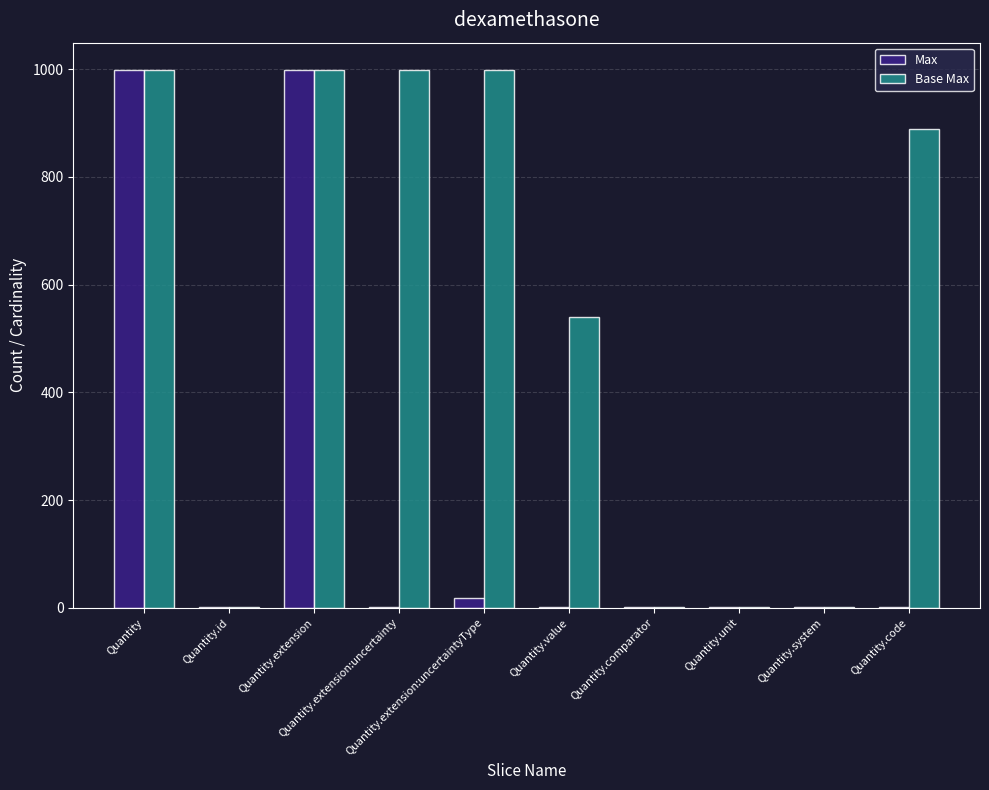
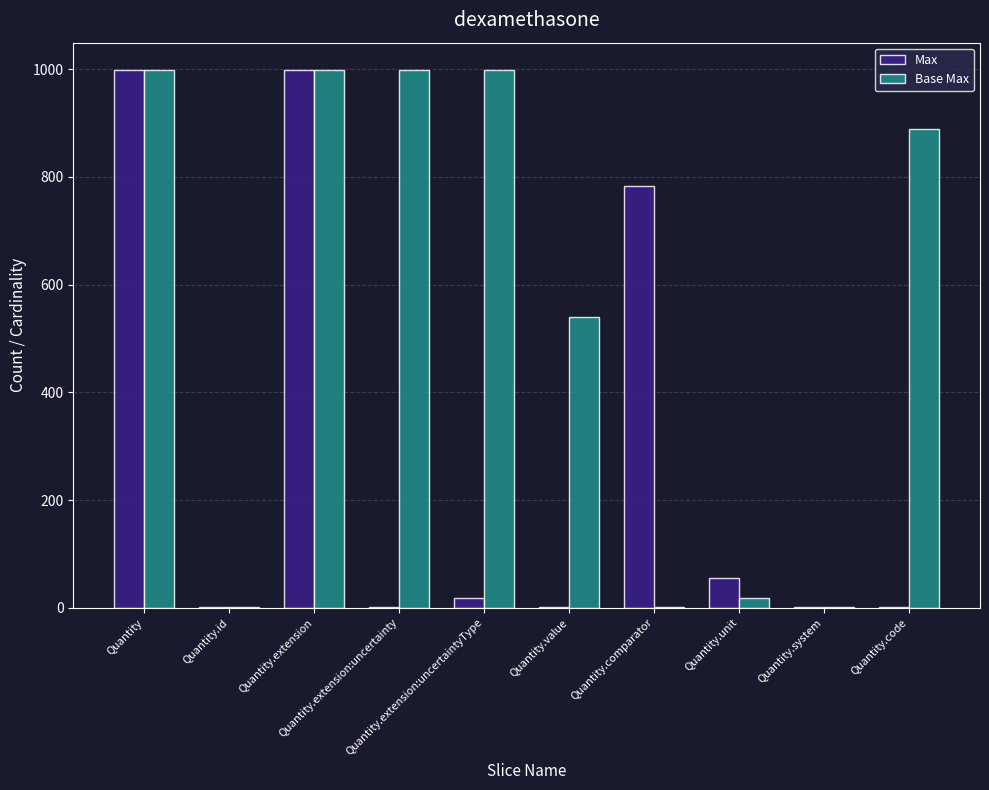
  {
    "Max": {
      "Quantity": 1000,
      "Quantity.extension": 1000,
      "Quantity.extension:uncertaintyType": 20,
-     "Quantity.comparator": 0,
-     "Quantity.unit": 0
+     "Quantity.comparator": 780,
+     "Quantity.unit": 60
    },
    "Base Max": {
      "Quantity": 1000,
      "Quantity.extension": 1000,
      "Quantity.extension:uncertainty": 1000,
      "Quantity.extension:uncertaintyType": 1000,
      "Quantity.value": 540,
-     "Quantity.unit": 0,
+     "Quantity.unit": 20,
      "Quantity.code": 890
    }
  }
